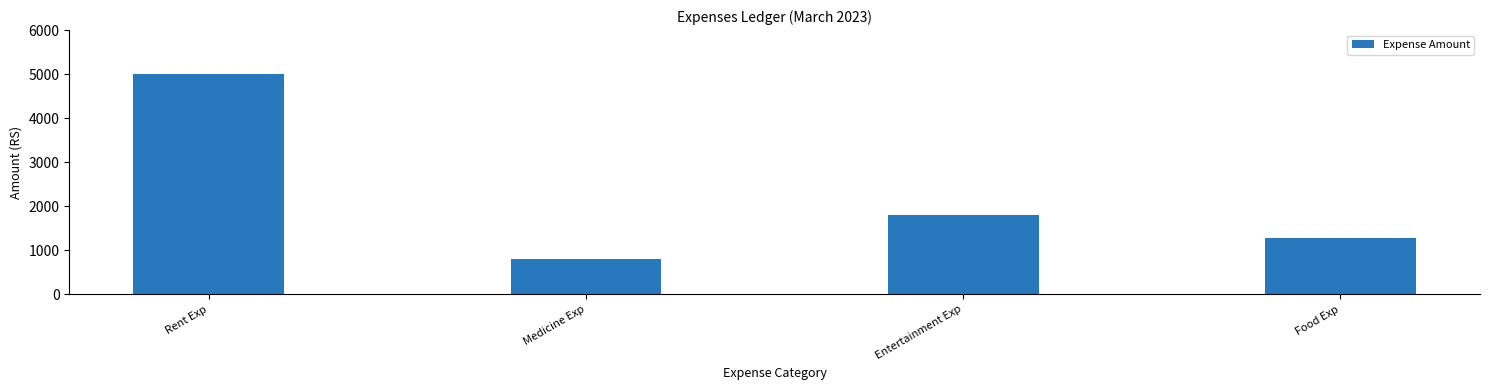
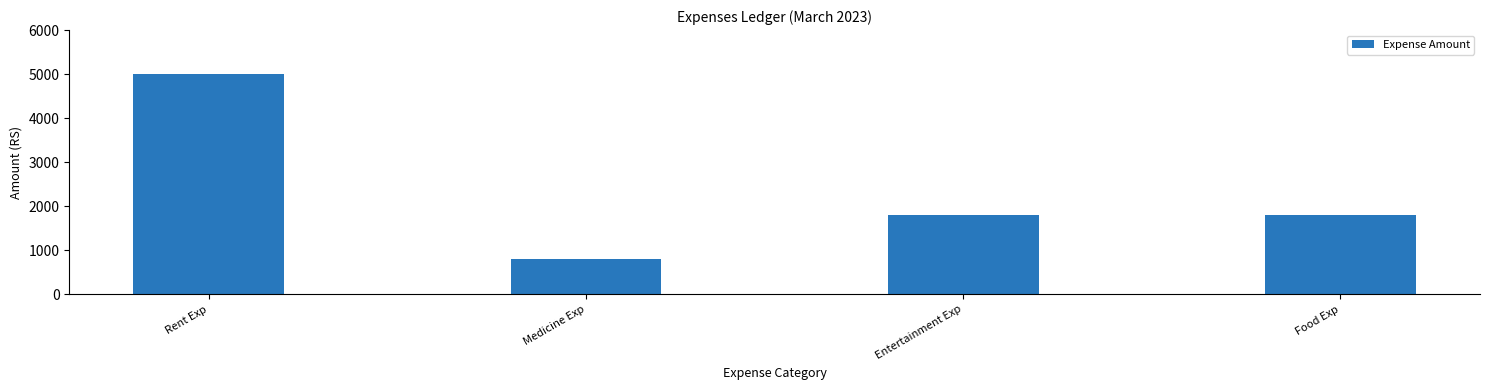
  {
    "Rent Exp": 5000,
    "Medicine Exp": 800,
    "Entertainment Exp": 1800,
-   "Food Exp": 1300
+   "Food Exp": 1800
  }
